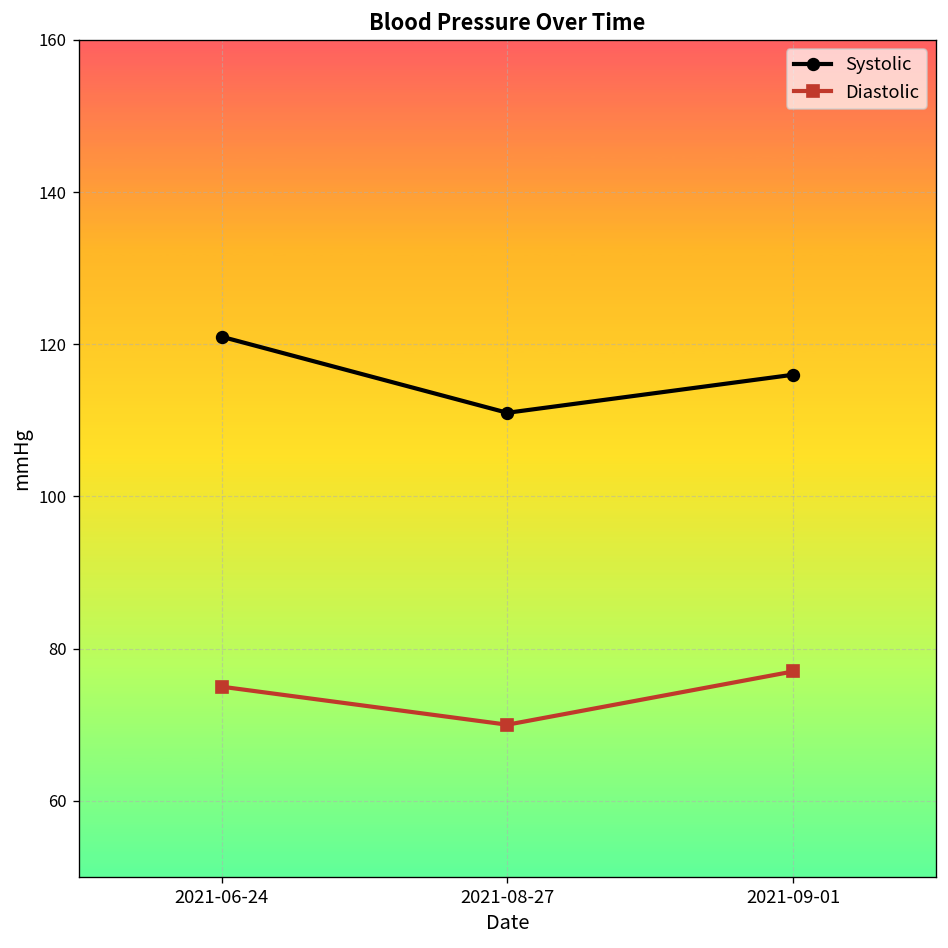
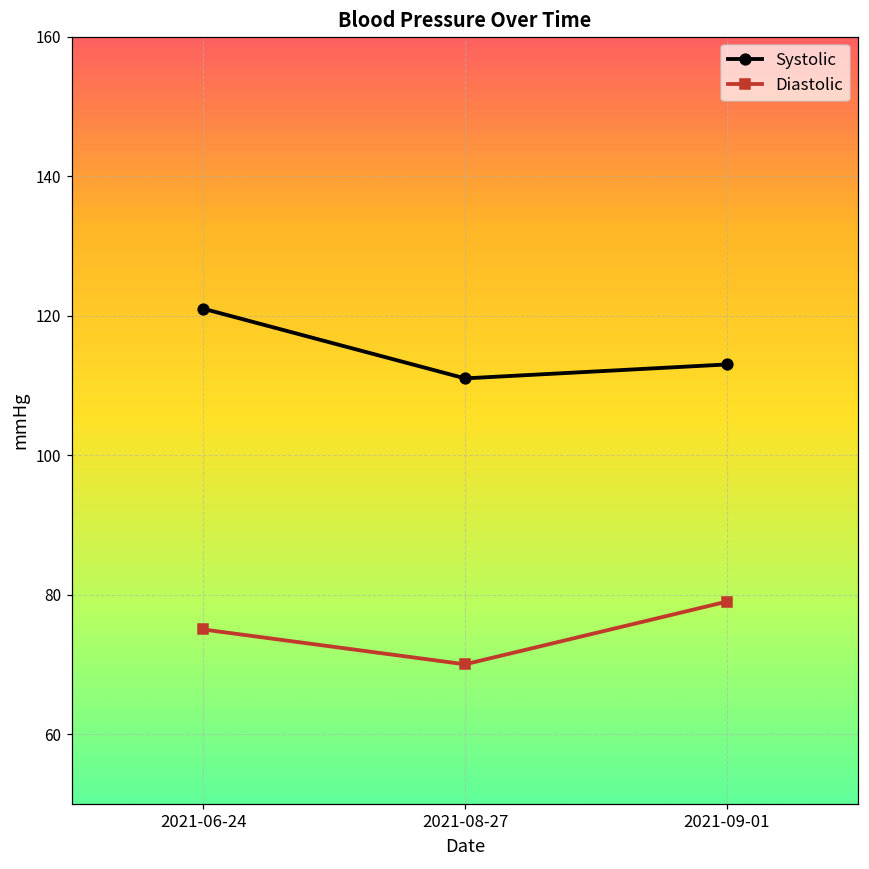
  {
    "Systolic": {
      "2021-06-24": 121,
      "2021-08-27": 111,
-     "2021-09-01": 116
+     "2021-09-01": 113
    },
    "Diastolic": {
      "2021-06-24": 75,
      "2021-08-27": 70,
-     "2021-09-01": 77
+     "2021-09-01": 79
    }
  }
